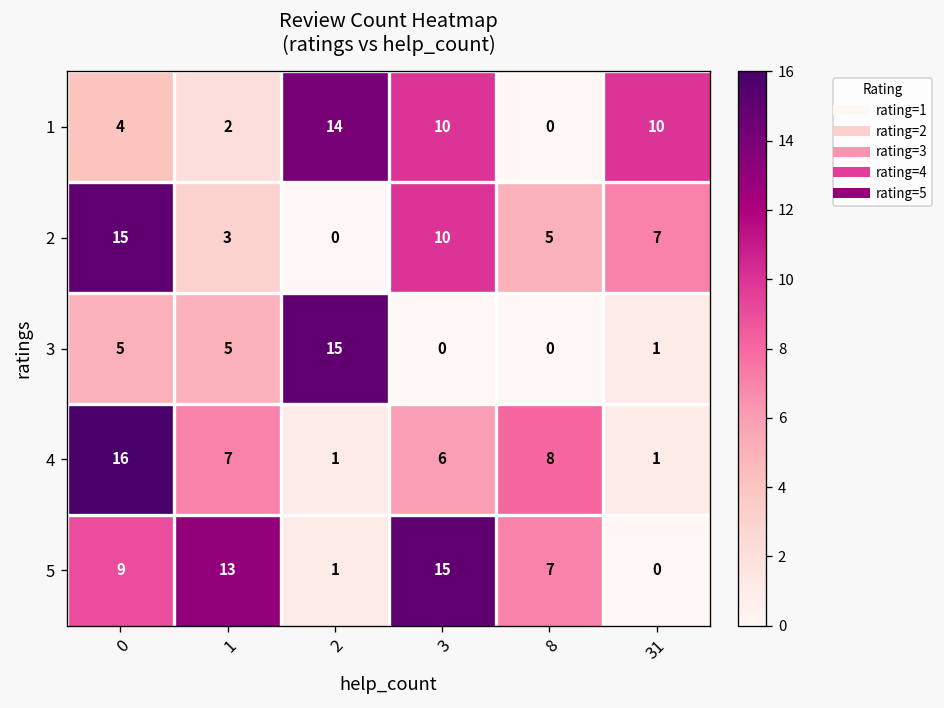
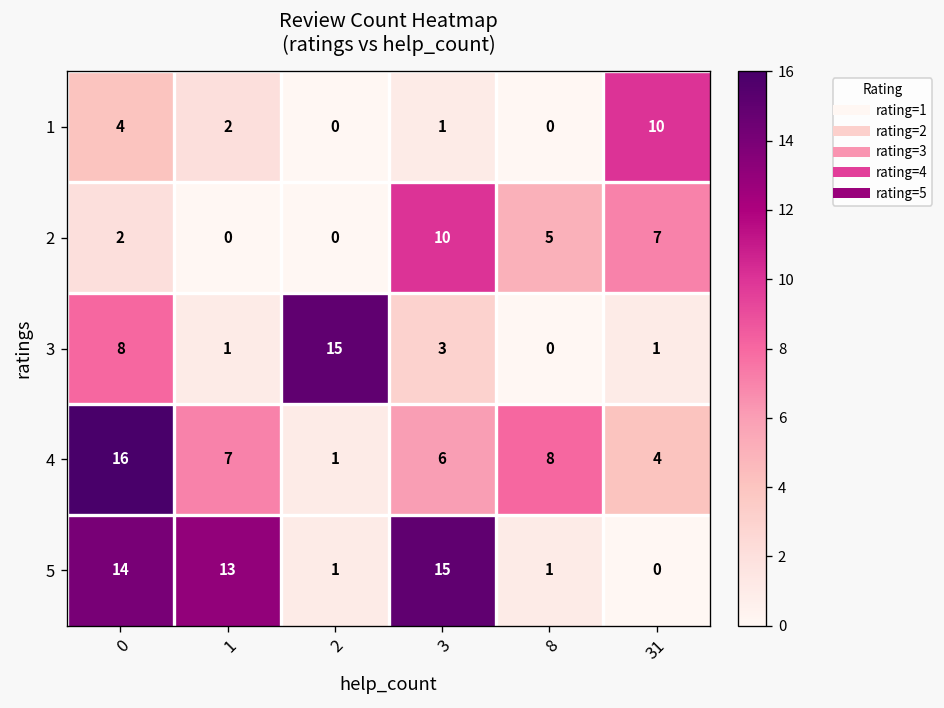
  {
    "1": {
      "0": 4,
      "1": 2,
-     "2": 14,
-     "3": 10,
+     "2": 0,
+     "3": 1,
      "8": 0,
      "31": 10
    },
    "2": {
-     "0": 15,
-     "1": 3,
+     "0": 2,
+     "1": 0,
      "2": 0,
      "3": 10,
      "8": 5,
      "31": 7
    },
    "3": {
-     "0": 5,
-     "1": 5,
+     "0": 8,
+     "1": 1,
      "2": 15,
-     "3": 0,
+     "3": 3,
      "8": 0,
      "31": 1
    },
    "4": {
      "0": 16,
      "1": 7,
      "2": 1,
      "3": 6,
      "8": 8,
-     "31": 1
+     "31": 4
    },
    "5": {
-     "0": 9,
+     "0": 14,
      "1": 13,
      "2": 1,
      "3": 15,
-     "8": 7,
+     "8": 1,
      "31": 0
    }
  }
